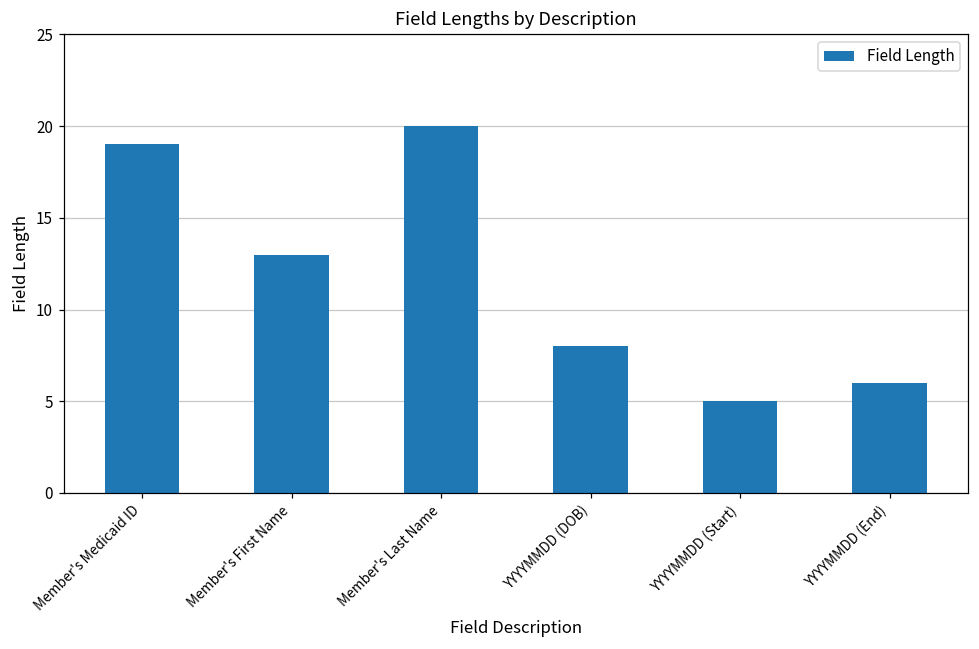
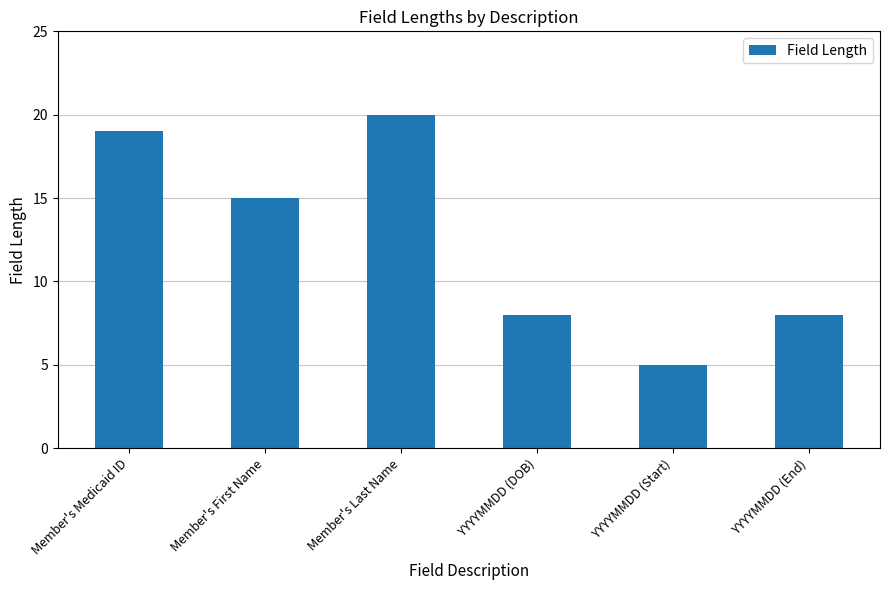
  {
    "Member's Medicaid ID": 19,
-   "Member's First Name": 13,
+   "Member's First Name": 15,
    "Member's Last Name": 20,
    "YYYYMMDD (DOB)": 8,
    "YYYYMMDD (Start)": 5,
-   "YYYYMMDD (End)": 6
+   "YYYYMMDD (End)": 8
  }
